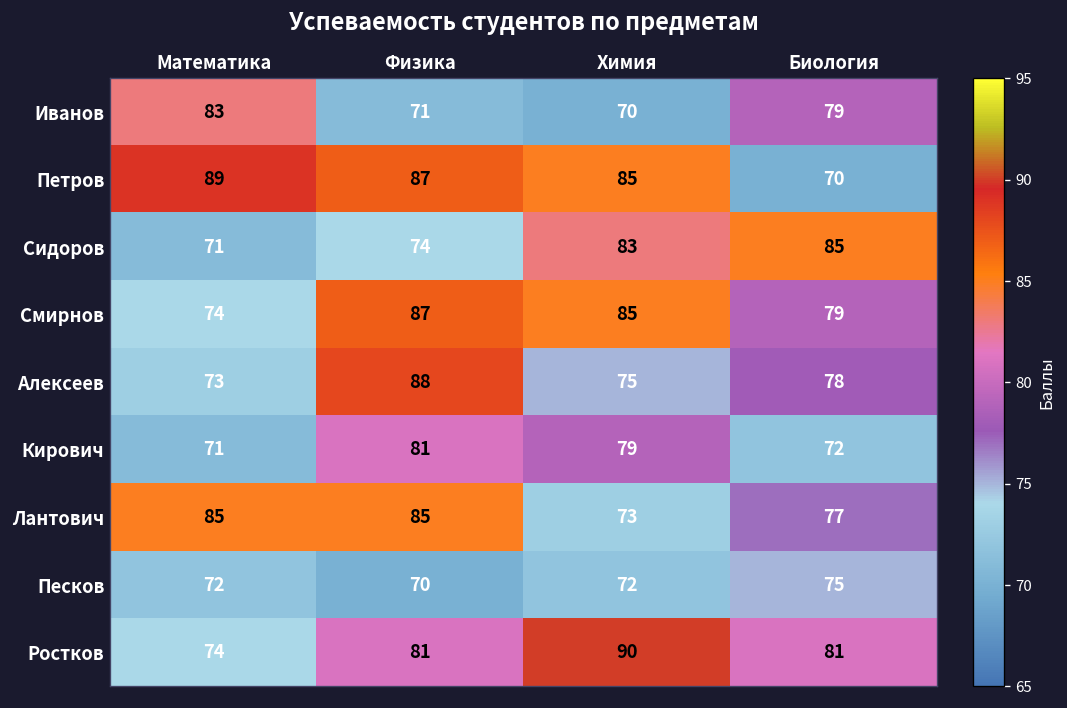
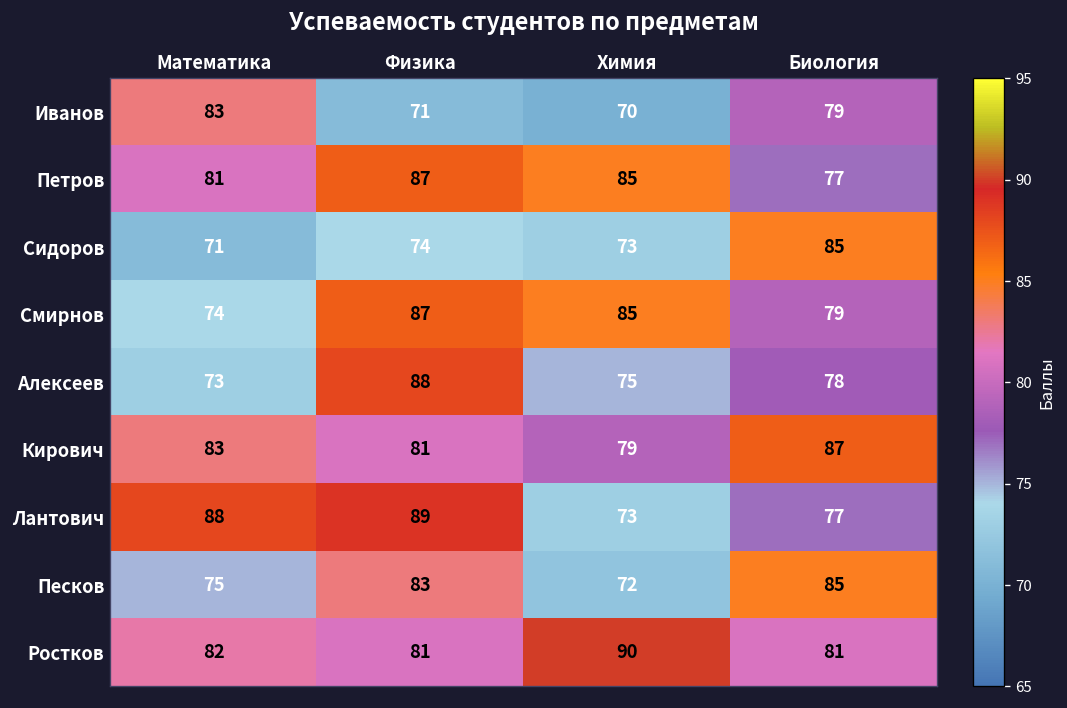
  {
    "Иванов": {
      "Математика": 83,
      "Физика": 71,
      "Химия": 70,
      "Биология": 79
    },
    "Петров": {
-     "Математика": 89,
+     "Математика": 81,
      "Физика": 87,
      "Химия": 85,
-     "Биология": 70
+     "Биология": 77
    },
    "Сидоров": {
      "Математика": 71,
      "Физика": 74,
-     "Химия": 83,
+     "Химия": 73,
      "Биология": 85
    },
    "Смирнов": {
      "Математика": 74,
      "Физика": 87,
      "Химия": 85,
      "Биология": 79
    },
    "Алексеев": {
      "Математика": 73,
      "Физика": 88,
      "Химия": 75,
      "Биология": 78
    },
    "Кирович": {
-     "Математика": 71,
+     "Математика": 83,
      "Физика": 81,
      "Химия": 79,
-     "Биология": 72
+     "Биология": 87
    },
    "Лантович": {
-     "Математика": 85,
-     "Физика": 85,
+     "Математика": 88,
+     "Физика": 89,
      "Химия": 73,
      "Биология": 77
    },
    "Песков": {
-     "Математика": 72,
-     "Физика": 70,
+     "Математика": 75,
+     "Физика": 83,
      "Химия": 72,
-     "Биология": 75
+     "Биология": 85
    },
    "Ростков": {
-     "Математика": 74,
+     "Математика": 82,
      "Физика": 81,
      "Химия": 90,
      "Биология": 81
    }
  }
